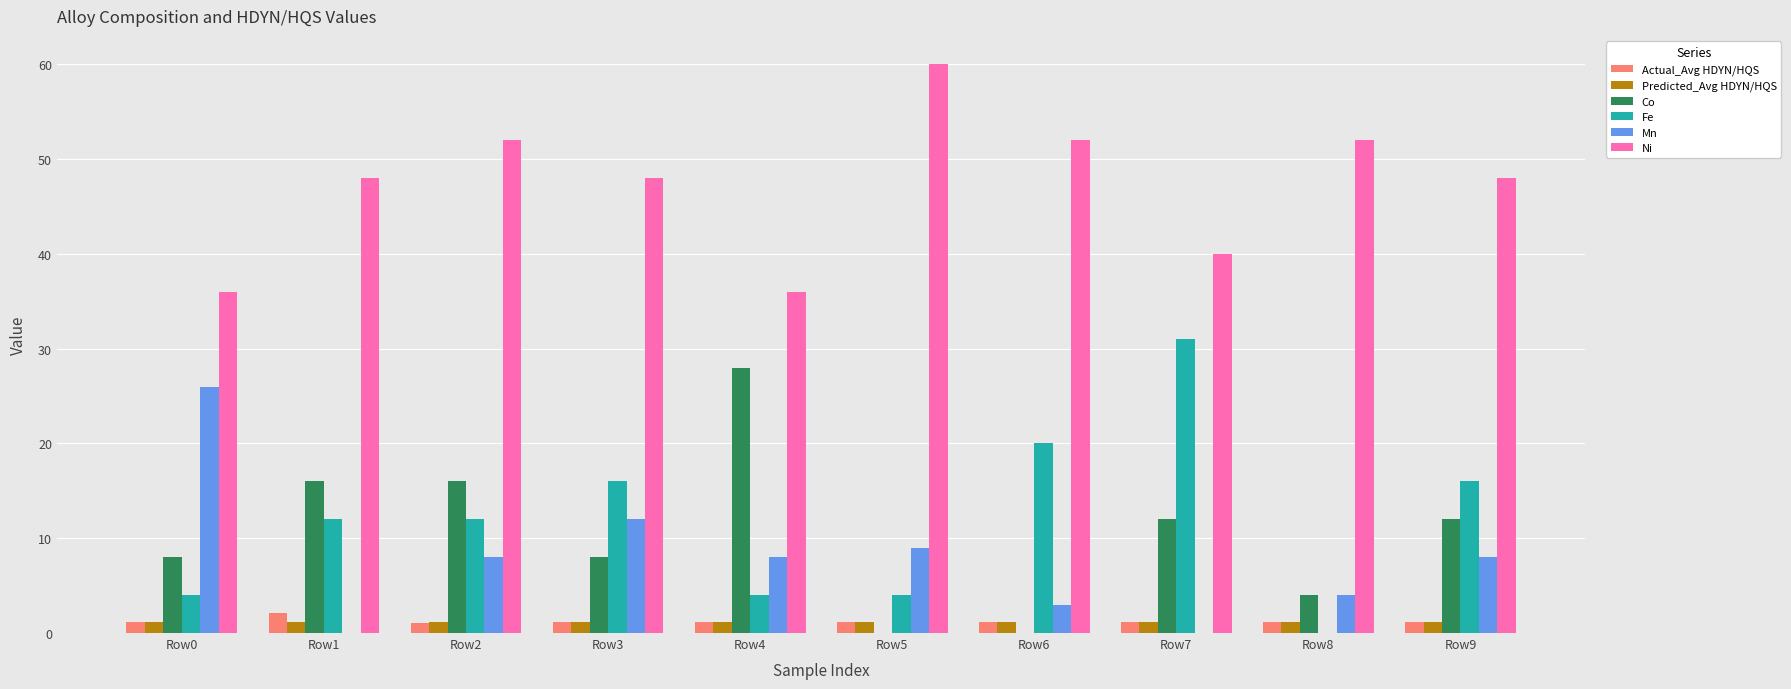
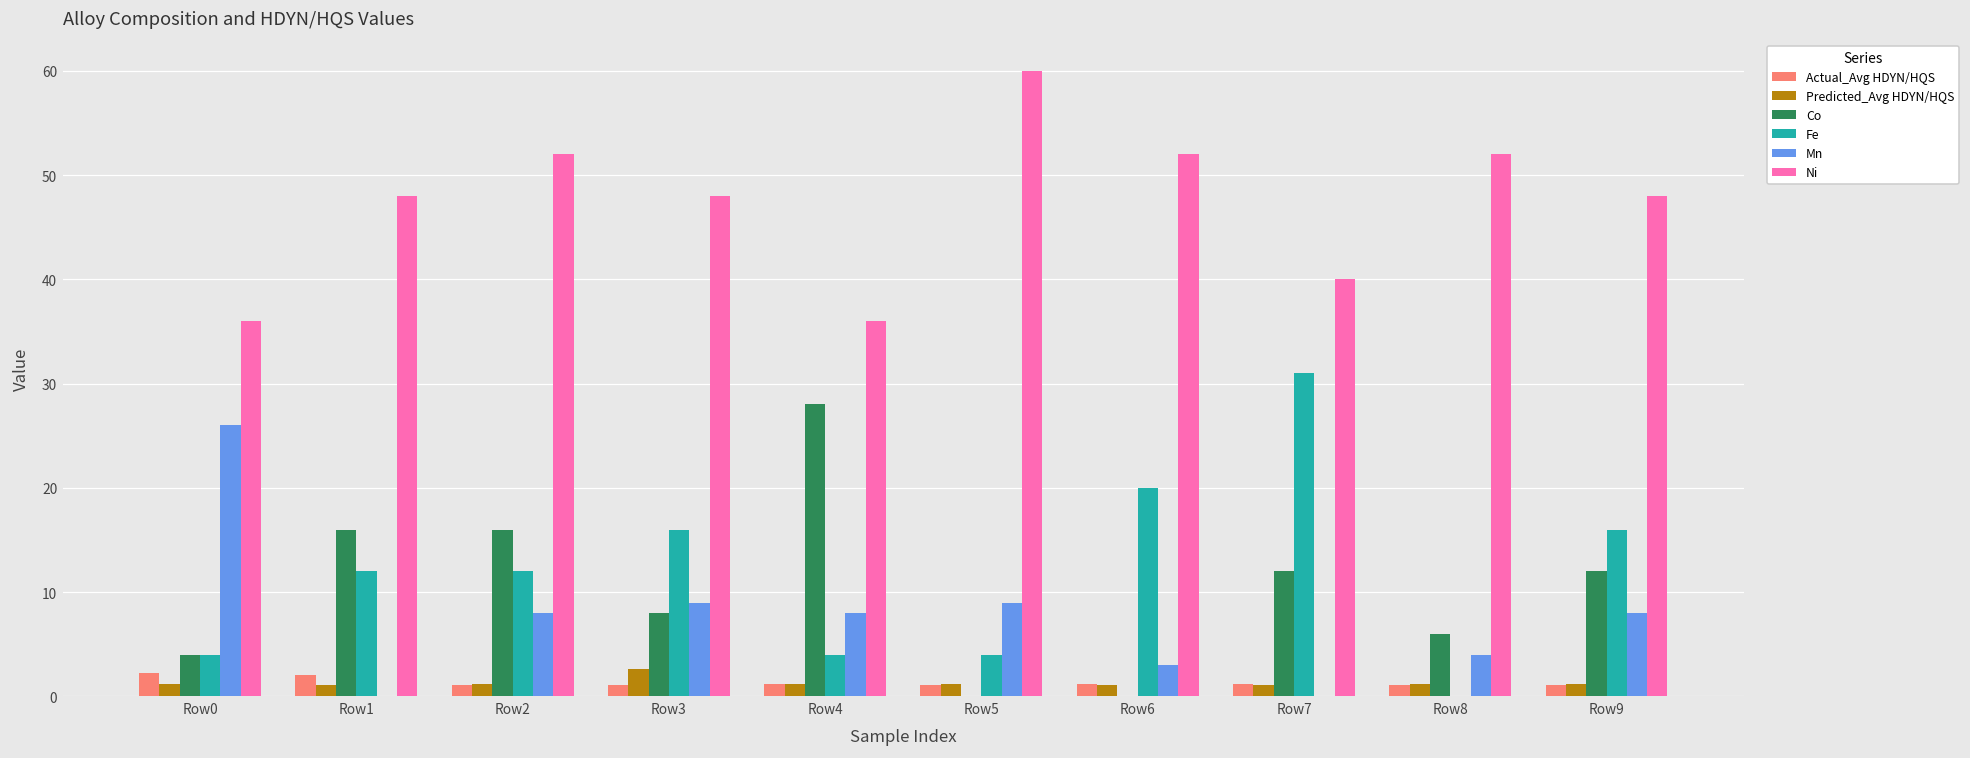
  {
    "Actual_Avg HDYN/HQS": {
-     "Row0": 1,
+     "Row0": 2,
      "Row1": 2,
      "Row2": 1,
      "Row3": 1,
      "Row4": 1,
      "Row5": 1,
      "Row6": 1,
      "Row7": 1,
      "Row8": 1,
      "Row9": 1
    },
    "Predicted_Avg HDYN/HQS": {
      "Row0": 1,
      "Row1": 1,
      "Row2": 1,
-     "Row3": 1,
+     "Row3": 3,
      "Row4": 1,
      "Row5": 1,
      "Row6": 1,
      "Row7": 1,
      "Row8": 1,
      "Row9": 1
    },
    "Co": {
-     "Row0": 8,
+     "Row0": 4,
      "Row1": 16,
      "Row2": 16,
      "Row3": 8,
      "Row4": 28,
      "Row5": 0,
      "Row6": 0,
      "Row7": 12,
-     "Row8": 4,
+     "Row8": 6,
      "Row9": 12
    },
    "Fe": {
      "Row0": 4,
      "Row1": 12,
      "Row2": 12,
      "Row3": 16,
      "Row4": 4,
      "Row5": 4,
      "Row6": 20,
      "Row7": 31,
      "Row8": 0,
      "Row9": 16
    },
    "Mn": {
      "Row0": 26,
      "Row1": 0,
      "Row2": 8,
-     "Row3": 12,
+     "Row3": 9,
      "Row4": 8,
      "Row5": 9,
      "Row6": 3,
      "Row7": 0,
      "Row8": 4,
      "Row9": 8
    },
    "Ni": {
      "Row0": 36,
      "Row1": 48,
      "Row2": 52,
      "Row3": 48,
      "Row4": 36,
      "Row5": 60,
      "Row6": 52,
      "Row7": 40,
      "Row8": 52,
      "Row9": 48
    }
  }
